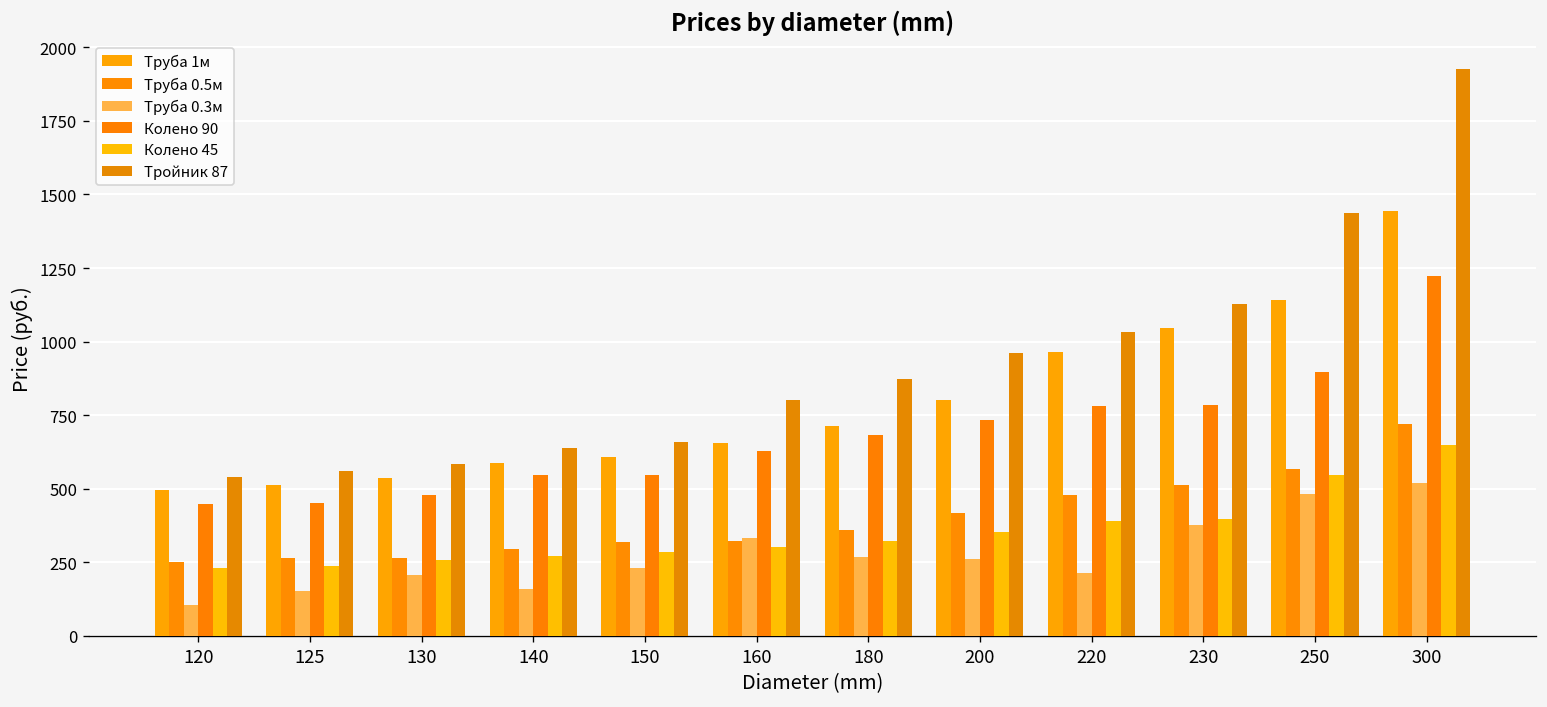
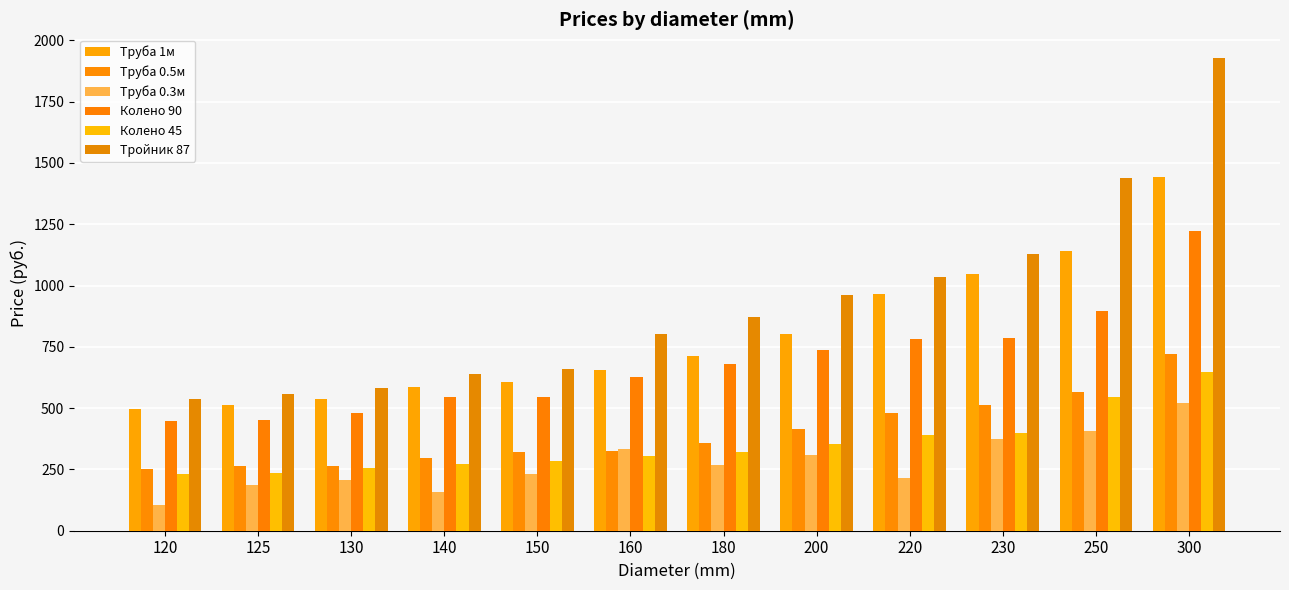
  {
    "Труба 0.3м": {
      "120": 110,
-     "125": 150,
+     "125": 190,
      "130": 210,
      "140": 160,
      "150": 230,
      "160": 330,
      "180": 270,
-     "200": 260,
+     "200": 310,
      "220": 210,
      "230": 380,
-     "250": 480,
+     "250": 410,
      "300": 520
    }
  }
